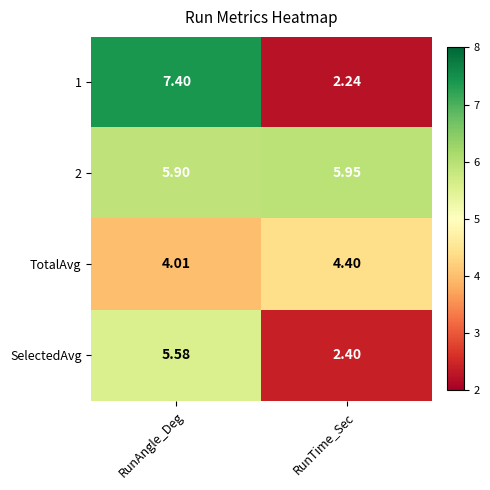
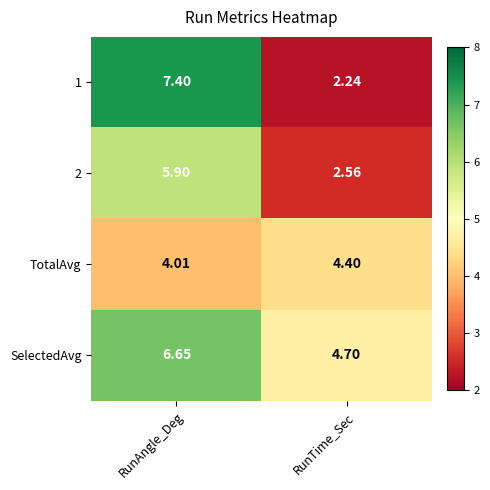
  {
    "1": {
      "RunAngle_Deg": 7.40,
      "RunTime_Sec": 2.24
    },
    "2": {
      "RunAngle_Deg": 5.90,
-     "RunTime_Sec": 5.95
+     "RunTime_Sec": 2.56
    },
    "TotalAvg": {
      "RunAngle_Deg": 4.01,
      "RunTime_Sec": 4.40
    },
    "SelectedAvg": {
-     "RunAngle_Deg": 5.58,
-     "RunTime_Sec": 2.40
+     "RunAngle_Deg": 6.65,
+     "RunTime_Sec": 4.70
    }
  }
